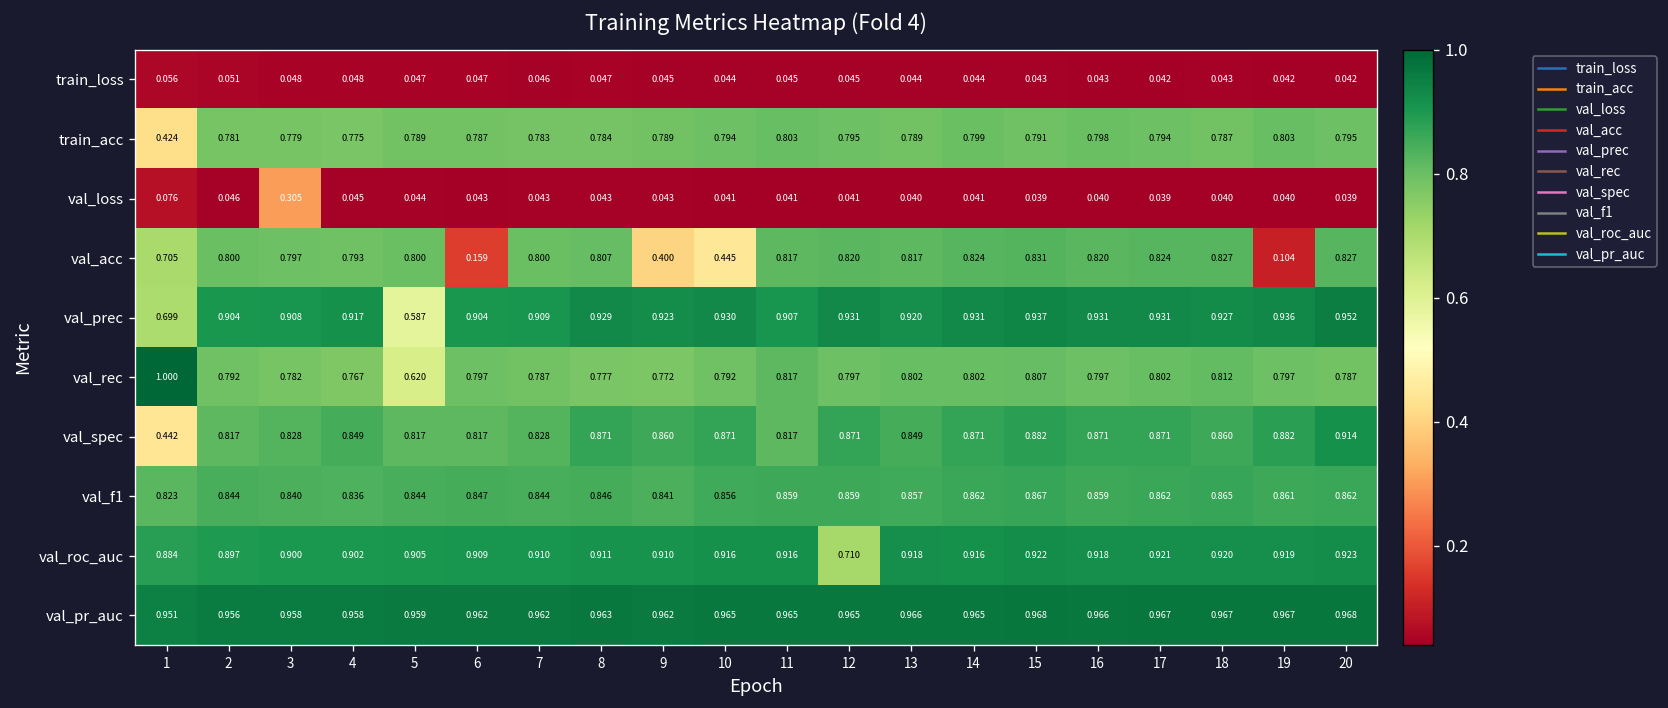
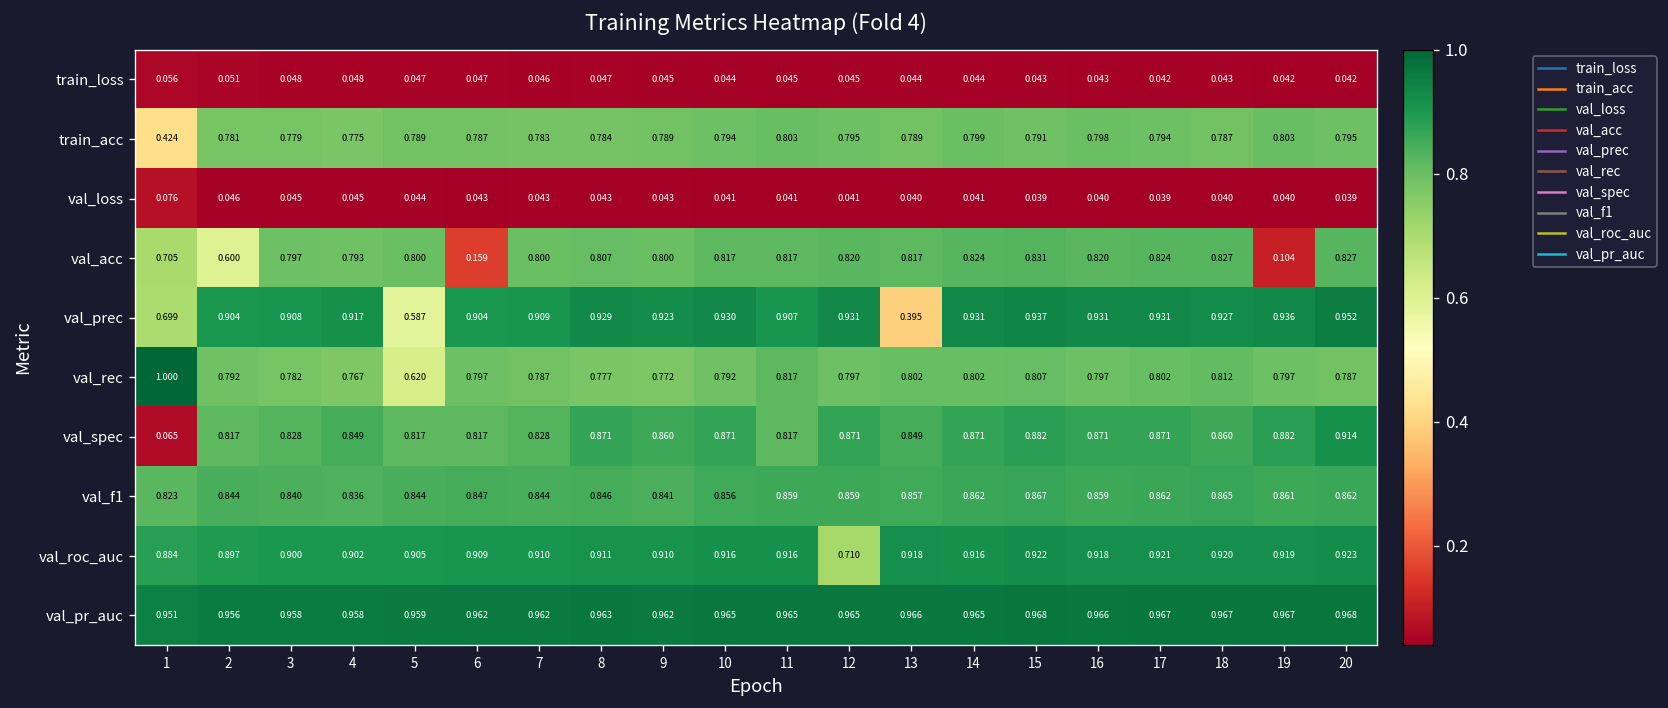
  {
    "train_loss": {
      "1": 0.056,
      "2": 0.051,
      "3": 0.048,
      "4": 0.048,
      "5": 0.047,
      "6": 0.047,
      "7": 0.046,
      "8": 0.047,
      "9": 0.045,
      "10": 0.044,
      "11": 0.045,
      "12": 0.045,
      "13": 0.044,
      "14": 0.044,
      "15": 0.043,
      "16": 0.043,
      "17": 0.042,
      "18": 0.043,
      "19": 0.042,
      "20": 0.042
    },
    "train_acc": {
      "1": 0.424,
      "2": 0.781,
      "3": 0.779,
      "4": 0.775,
      "5": 0.789,
      "6": 0.787,
      "7": 0.783,
      "8": 0.784,
      "9": 0.789,
      "10": 0.794,
      "11": 0.803,
      "12": 0.795,
      "13": 0.789,
      "14": 0.799,
      "15": 0.791,
      "16": 0.798,
      "17": 0.794,
      "18": 0.787,
      "19": 0.803,
      "20": 0.795
    },
    "val_loss": {
      "1": 0.076,
      "2": 0.046,
-     "3": 0.305,
+     "3": 0.045,
      "4": 0.045,
      "5": 0.044,
      "6": 0.043,
      "7": 0.043,
      "8": 0.043,
      "9": 0.043,
      "10": 0.041,
      "11": 0.041,
      "12": 0.041,
      "13": 0.040,
      "14": 0.041,
      "15": 0.039,
      "16": 0.040,
      "17": 0.039,
      "18": 0.040,
      "19": 0.040,
      "20": 0.039
    },
    "val_acc": {
      "1": 0.705,
-     "2": 0.800,
+     "2": 0.600,
      "3": 0.797,
      "4": 0.793,
      "5": 0.800,
      "6": 0.159,
      "7": 0.800,
      "8": 0.807,
-     "9": 0.400,
-     "10": 0.445,
+     "9": 0.800,
+     "10": 0.817,
      "11": 0.817,
      "12": 0.820,
      "13": 0.817,
      "14": 0.824,
      "15": 0.831,
      "16": 0.820,
      "17": 0.824,
      "18": 0.827,
      "19": 0.104,
      "20": 0.827
    },
    "val_prec": {
      "1": 0.699,
      "2": 0.904,
      "3": 0.908,
      "4": 0.917,
      "5": 0.587,
      "6": 0.904,
      "7": 0.909,
      "8": 0.929,
      "9": 0.923,
      "10": 0.930,
      "11": 0.907,
      "12": 0.931,
-     "13": 0.920,
+     "13": 0.395,
      "14": 0.931,
      "15": 0.937,
      "16": 0.931,
      "17": 0.931,
      "18": 0.927,
      "19": 0.936,
      "20": 0.952
    },
    "val_rec": {
      "1": 1.000,
      "2": 0.792,
      "3": 0.782,
      "4": 0.767,
      "5": 0.620,
      "6": 0.797,
      "7": 0.787,
      "8": 0.777,
      "9": 0.772,
      "10": 0.792,
      "11": 0.817,
      "12": 0.797,
      "13": 0.802,
      "14": 0.802,
      "15": 0.807,
      "16": 0.797,
      "17": 0.802,
      "18": 0.812,
      "19": 0.797,
      "20": 0.787
    },
    "val_spec": {
-     "1": 0.442,
+     "1": 0.065,
      "2": 0.817,
      "3": 0.828,
      "4": 0.849,
      "5": 0.817,
      "6": 0.817,
      "7": 0.828,
      "8": 0.871,
      "9": 0.860,
      "10": 0.871,
      "11": 0.817,
      "12": 0.871,
      "13": 0.849,
      "14": 0.871,
      "15": 0.882,
      "16": 0.871,
      "17": 0.871,
      "18": 0.860,
      "19": 0.882,
      "20": 0.914
    },
    "val_f1": {
      "1": 0.823,
      "2": 0.844,
      "3": 0.840,
      "4": 0.836,
      "5": 0.844,
      "6": 0.847,
      "7": 0.844,
      "8": 0.846,
      "9": 0.841,
      "10": 0.856,
      "11": 0.859,
      "12": 0.859,
      "13": 0.857,
      "14": 0.862,
      "15": 0.867,
      "16": 0.859,
      "17": 0.862,
      "18": 0.865,
      "19": 0.861,
      "20": 0.862
    },
    "val_roc_auc": {
      "1": 0.884,
      "2": 0.897,
      "3": 0.900,
      "4": 0.902,
      "5": 0.905,
      "6": 0.909,
      "7": 0.910,
      "8": 0.911,
      "9": 0.910,
      "10": 0.916,
      "11": 0.916,
      "12": 0.710,
      "13": 0.918,
      "14": 0.916,
      "15": 0.922,
      "16": 0.918,
      "17": 0.921,
      "18": 0.920,
      "19": 0.919,
      "20": 0.923
    },
    "val_pr_auc": {
      "1": 0.951,
      "2": 0.956,
      "3": 0.958,
      "4": 0.958,
      "5": 0.959,
      "6": 0.962,
      "7": 0.962,
      "8": 0.963,
      "9": 0.962,
      "10": 0.965,
      "11": 0.965,
      "12": 0.965,
      "13": 0.966,
      "14": 0.965,
      "15": 0.968,
      "16": 0.966,
      "17": 0.967,
      "18": 0.967,
      "19": 0.967,
      "20": 0.968
    }
  }
